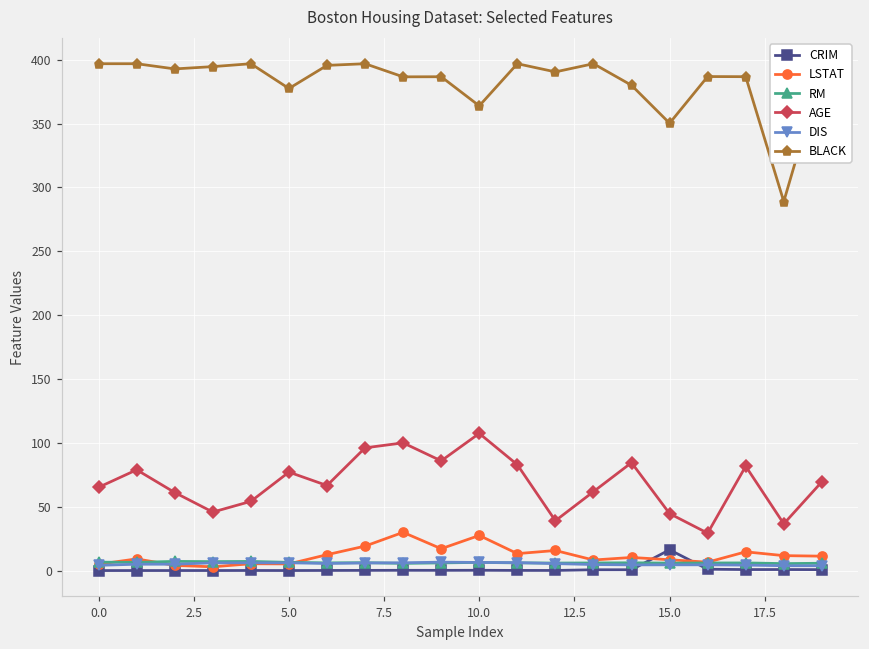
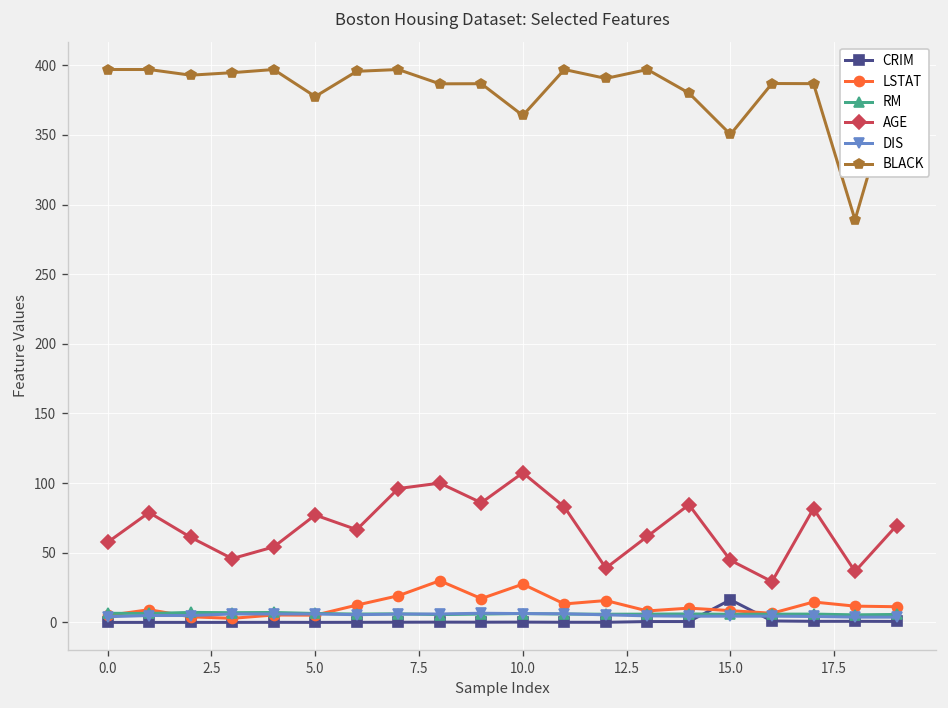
  {
    "CRIM": {
      "0.0": 0,
      "5.0": 0,
      "10.0": 0,
      "15.0": 16
    },
    "LSTAT": {
      "10.0": 27,
      "15.0": 8
    },
    "AGE": {
-     "0.0": 65,
+     "0.0": 58,
      "5.0": 77,
      "10.0": 107,
      "15.0": 45
    },
    "BLACK": {
      "0.0": 397,
      "5.0": 378,
      "10.0": 364,
      "15.0": 350
    }
  }
